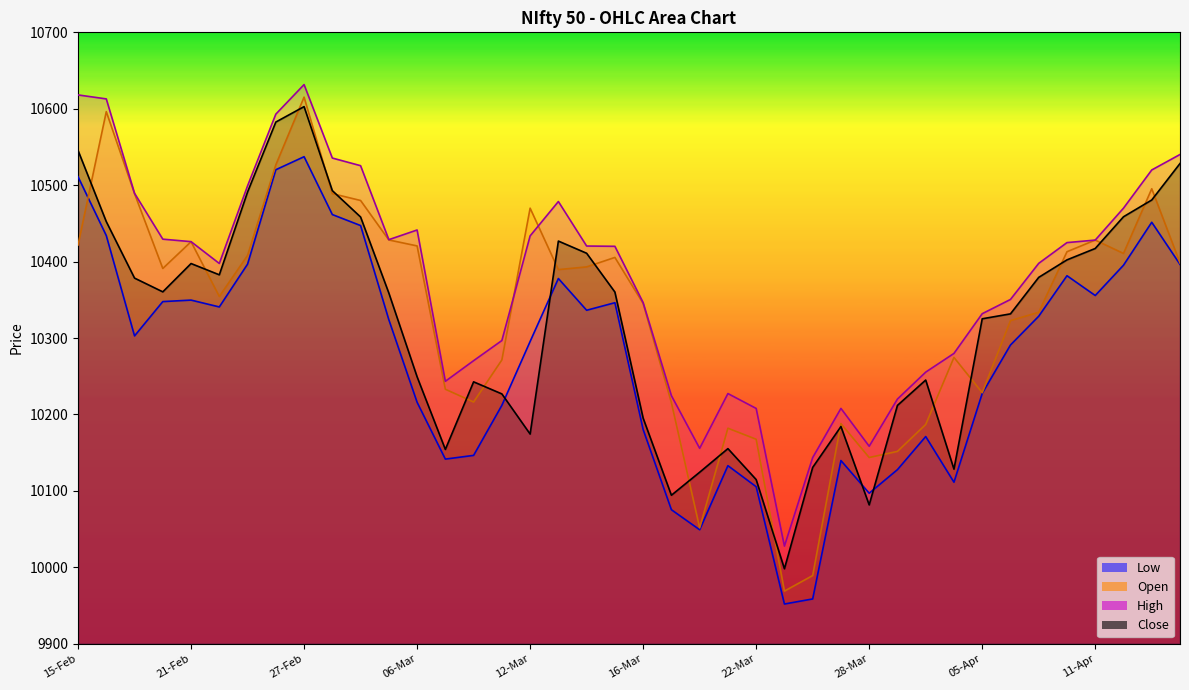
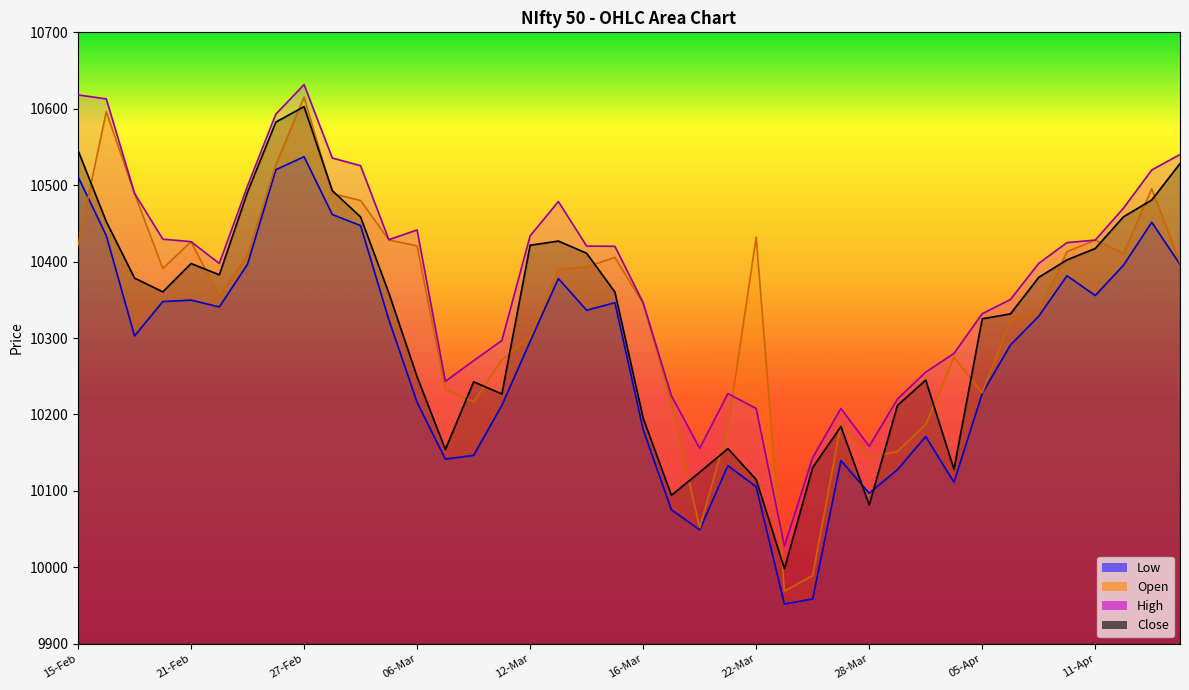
  {
    "Open": {
      "15-Feb": 10420,
      "27-Feb": 10620,
      "06-Mar": 10420,
-     "12-Mar": 10470,
-     "22-Mar": 10170,
+     "12-Mar": 10300,
+     "22-Mar": 10430,
      "28-Mar": 10140
    },
    "Close": {
      "15-Feb": 10550,
      "21-Feb": 10400,
      "27-Feb": 10600,
      "06-Mar": 10250,
-     "12-Mar": 10170,
+     "12-Mar": 10420,
      "16-Mar": 10200,
      "22-Mar": 10110,
      "28-Mar": 10080,
      "05-Apr": 10330,
      "11-Apr": 10420
    }
  }
